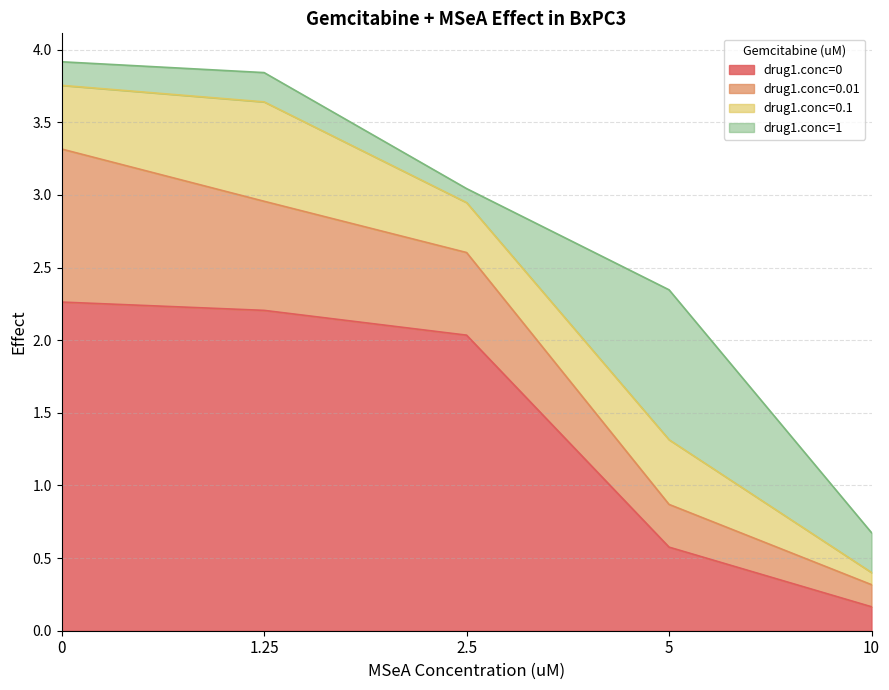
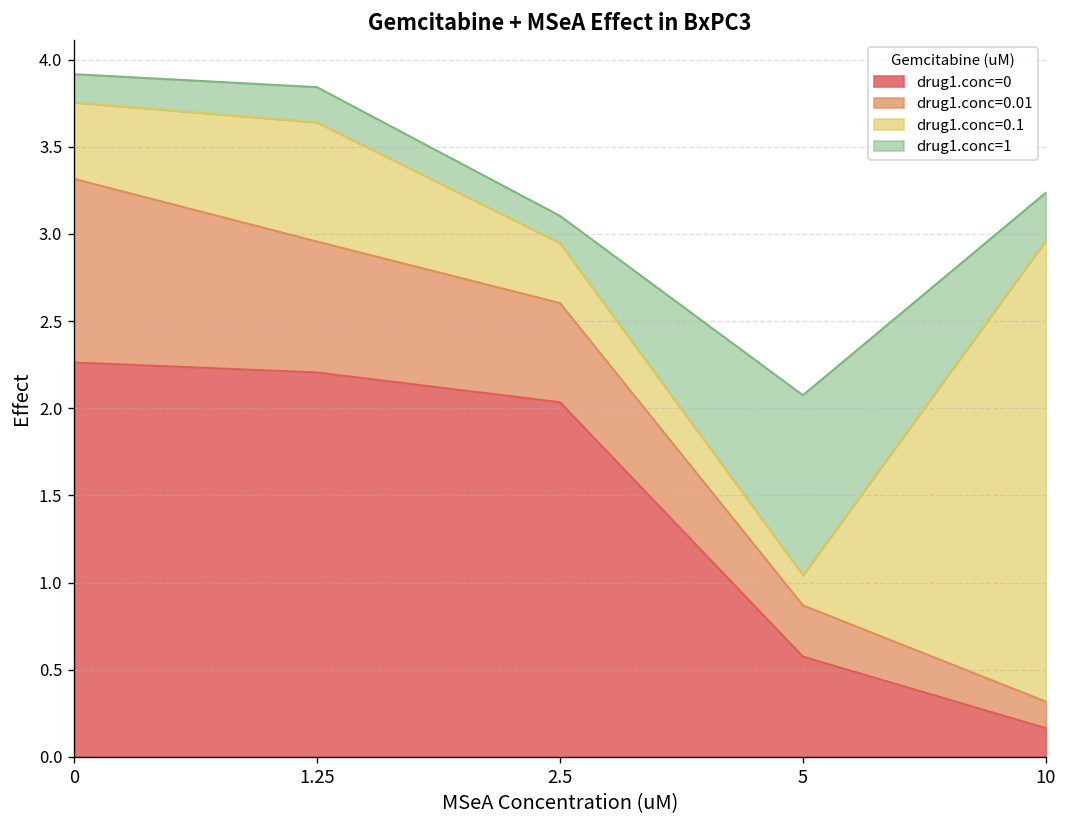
  {
    "drug1.conc=0.1": {
      "0": 0.44,
      "1.25": 0.68,
      "2.5": 0.34,
-     "5": 0.45,
-     "10": 0.08
+     "5": 0.17,
+     "10": 2.65
    },
    "drug1.conc=1": {
      "0": 0.16,
      "1.25": 0.20,
-     "2.5": 0.10,
+     "2.5": 0.16,
      "5": 1.03,
      "10": 0.27
    }
  }
